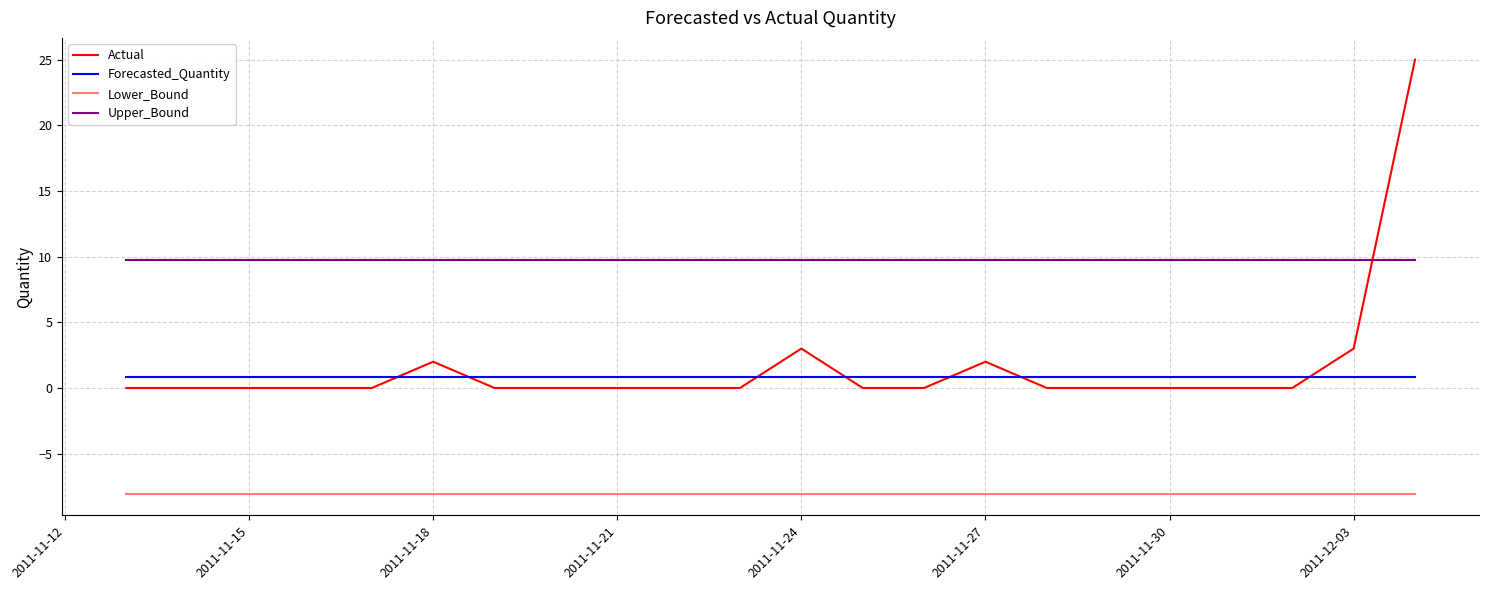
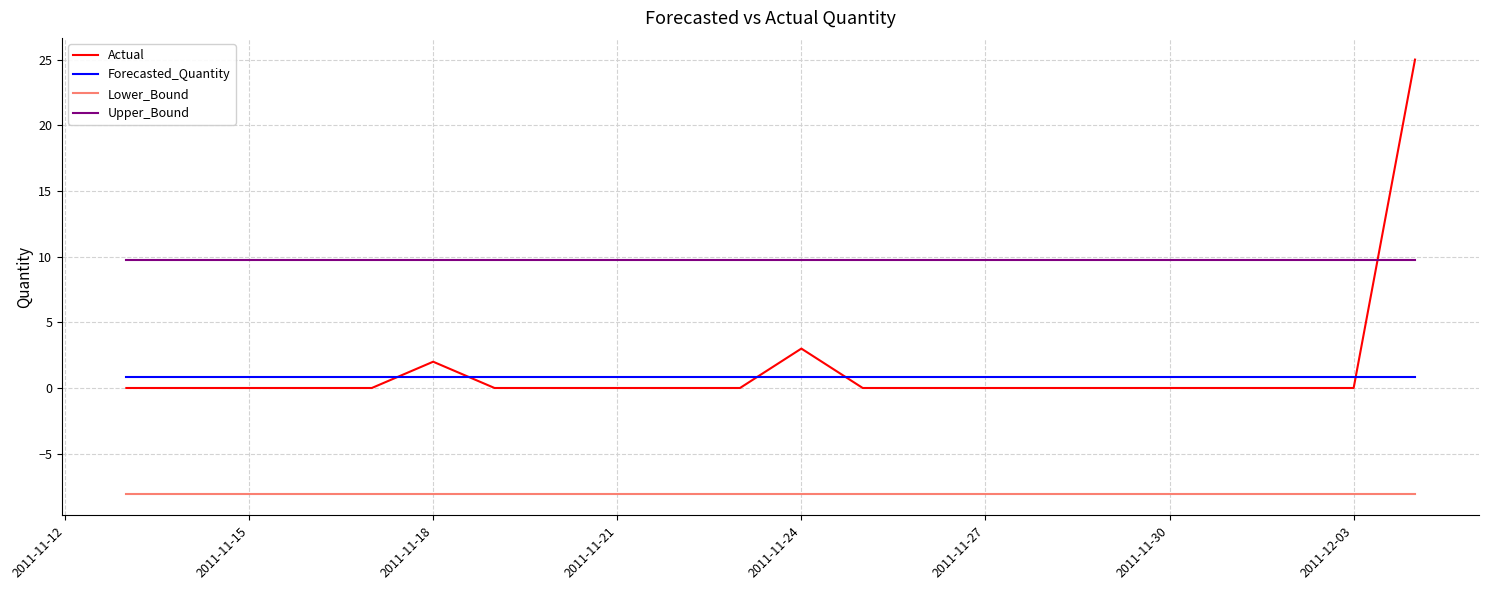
  {
    "Actual": {
      "2011-11-15": 0,
      "2011-11-18": 2,
      "2011-11-21": 0,
      "2011-11-24": 3,
-     "2011-11-27": 2,
+     "2011-11-27": 0,
      "2011-11-30": 0,
-     "2011-12-03": 3
+     "2011-12-03": 0
    },
    "Forecasted_Quantity": {
      "2011-11-15": 1,
      "2011-11-18": 1,
      "2011-11-21": 1,
      "2011-11-24": 1,
      "2011-11-27": 1,
      "2011-11-30": 1,
      "2011-12-03": 1
    },
    "Lower_Bound": {
      "2011-11-15": -8,
      "2011-11-18": -8,
      "2011-11-21": -8,
      "2011-11-24": -8,
      "2011-11-27": -8,
      "2011-11-30": -8,
      "2011-12-03": -8
    },
    "Upper_Bound": {
      "2011-11-15": 9.7,
      "2011-11-18": 9.7,
      "2011-11-21": 9.7,
      "2011-11-24": 9.7,
      "2011-11-27": 9.7,
      "2011-11-30": 9.7,
      "2011-12-03": 9.7
    }
  }
